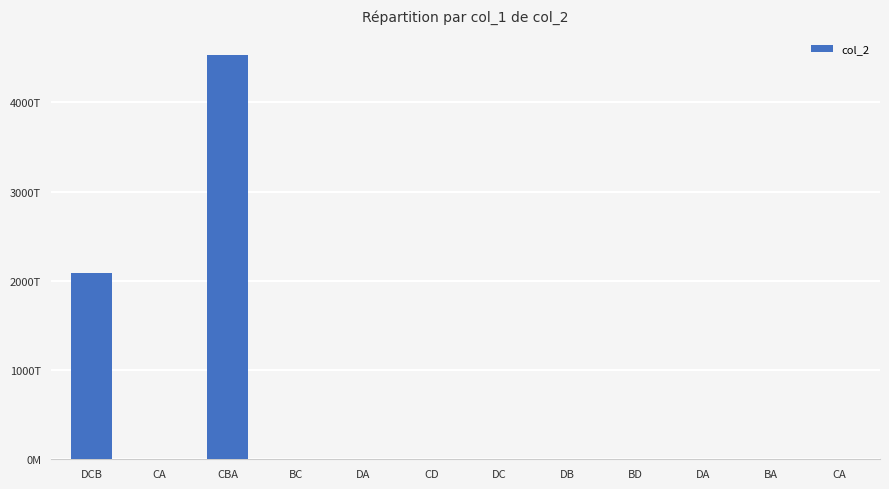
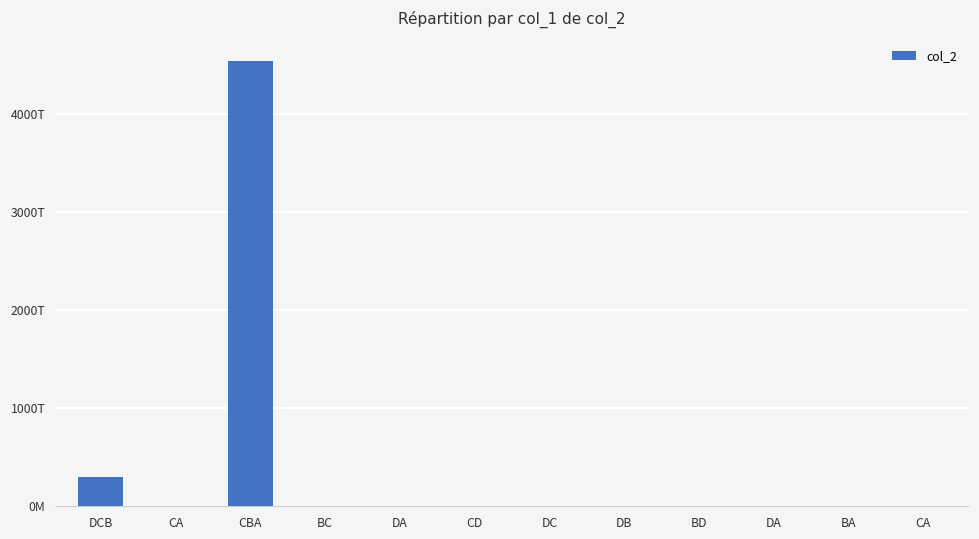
  {
-   "DCB": "2100T",
+   "DCB": "300T",
    "CBA": "4500T"
  }
